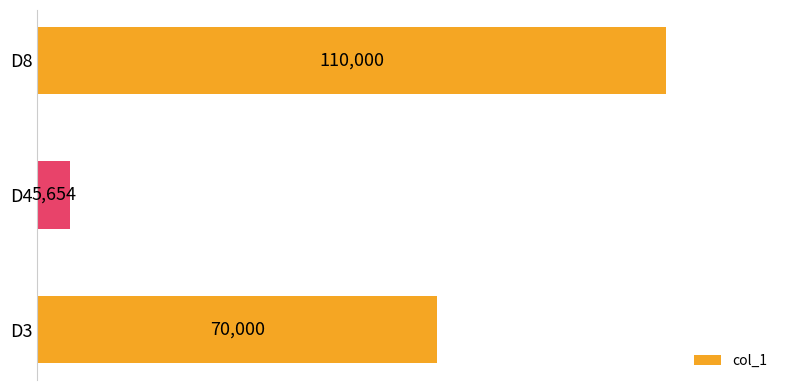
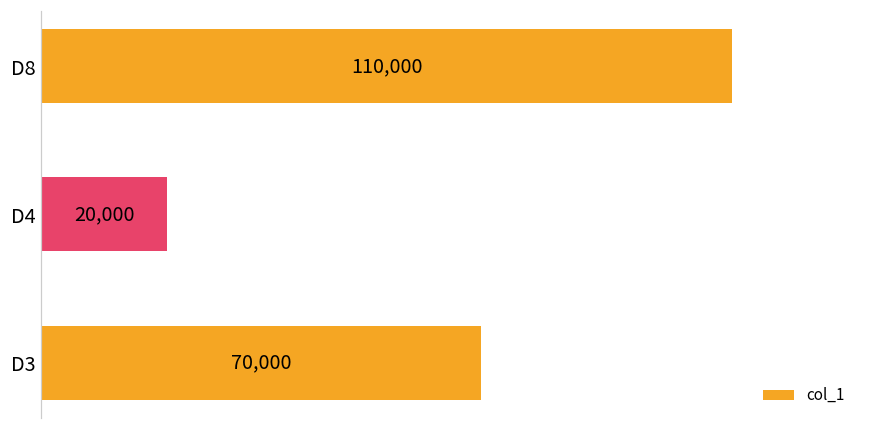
  {
    "D8": "110,000",
-   "D4": "5,654",
+   "D4": "20,000",
    "D3": "70,000"
  }
